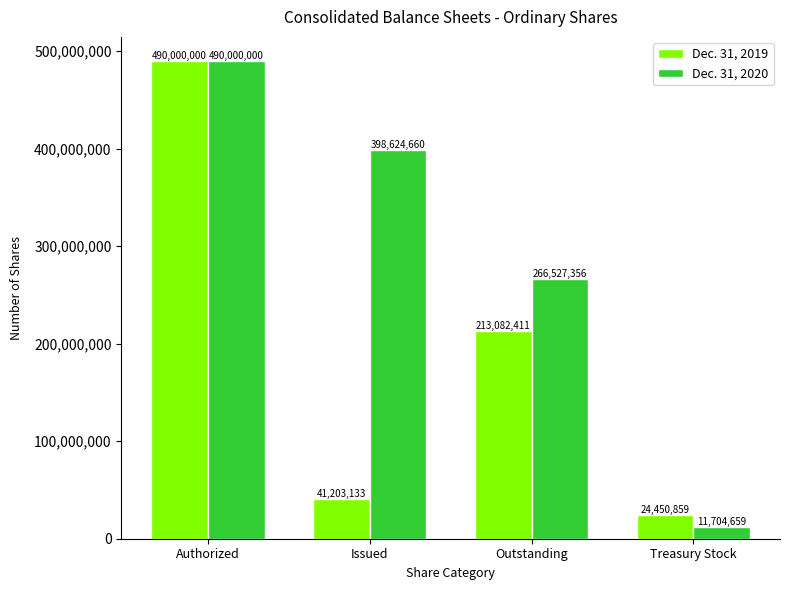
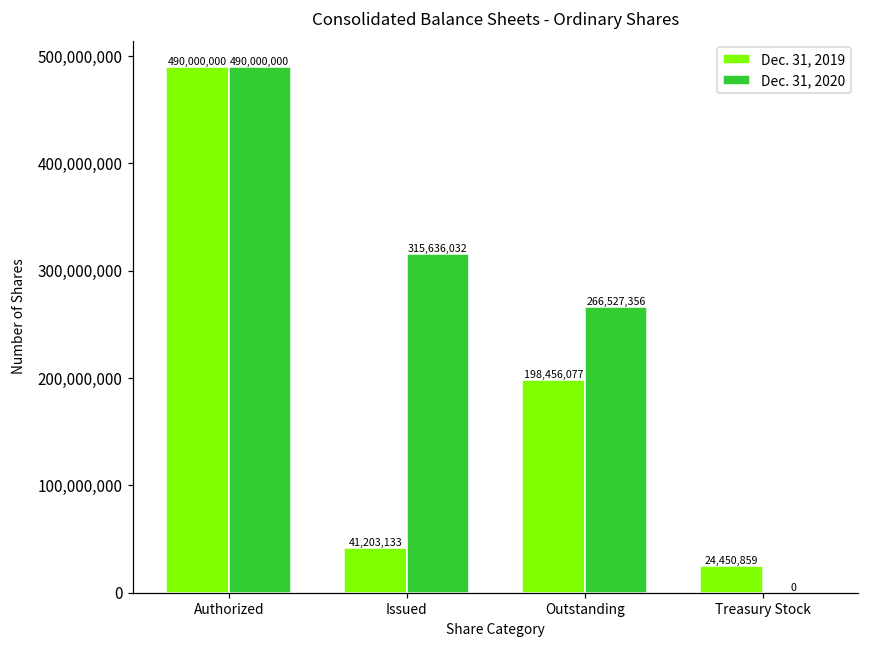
  {
    "Dec. 31, 2019": {
      "Authorized": "490,000,000",
      "Issued": "41,203,133",
-     "Outstanding": "213,082,411",
+     "Outstanding": "198,456,077",
      "Treasury Stock": "24,450,859"
    },
    "Dec. 31, 2020": {
      "Authorized": "490,000,000",
-     "Issued": "398,624,660",
+     "Issued": "315,636,032",
      "Outstanding": "266,527,356",
-     "Treasury Stock": "11,704,659"
+     "Treasury Stock": "0"
    }
  }
